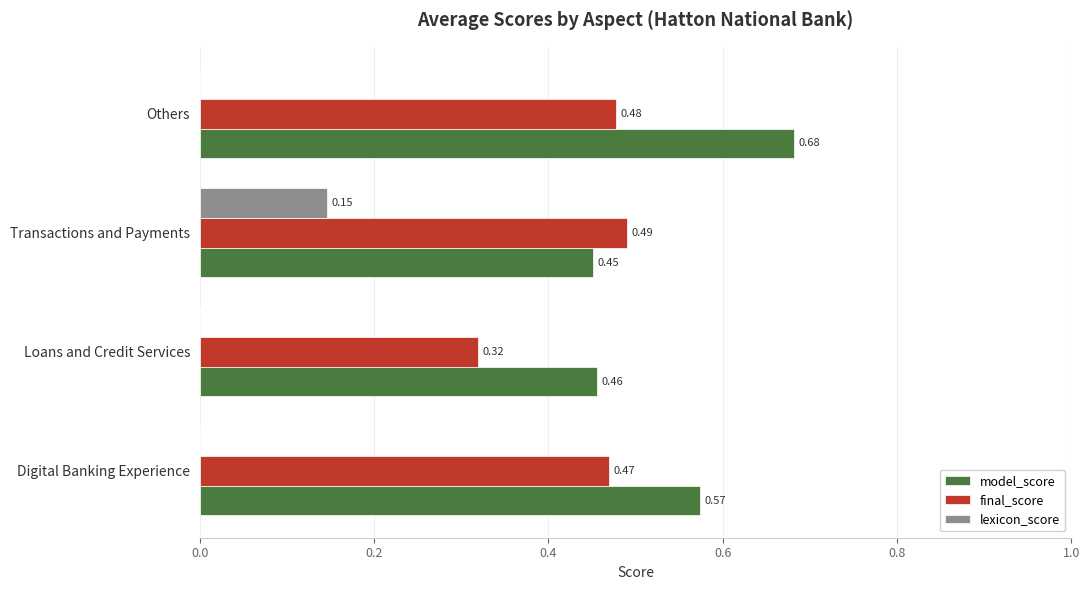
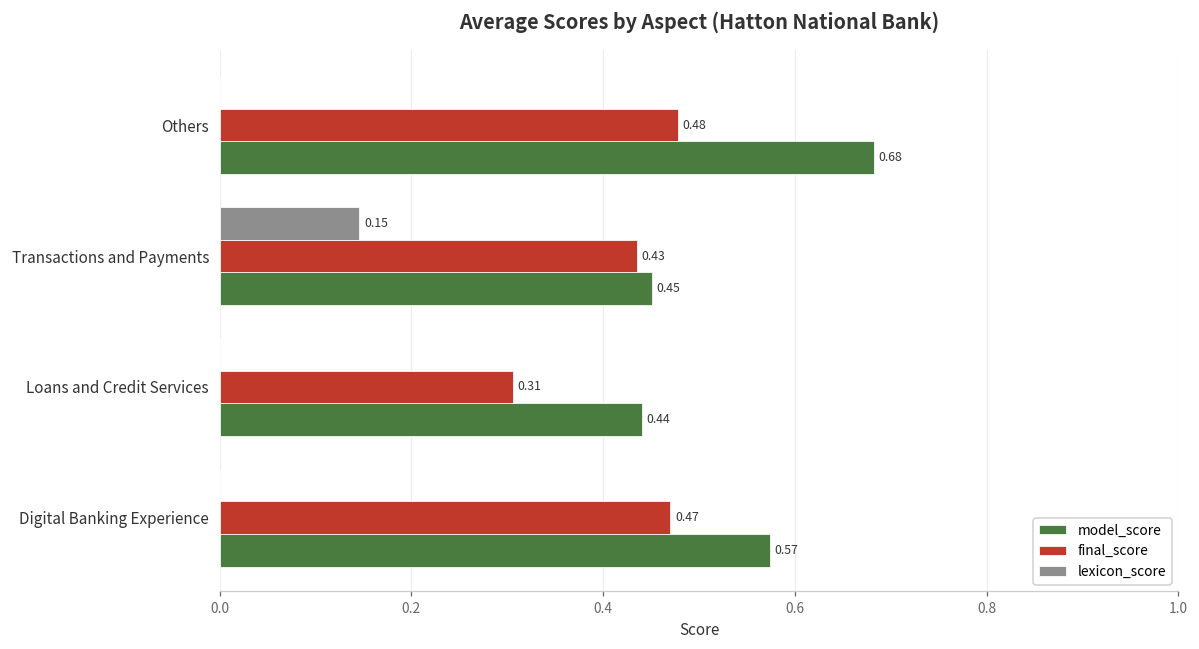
  {
    "model_score": {
      "Others": 0.68,
      "Transactions and Payments": 0.45,
-     "Loans and Credit Services": 0.46,
+     "Loans and Credit Services": 0.44,
      "Digital Banking Experience": 0.57
    },
    "final_score": {
      "Others": 0.48,
-     "Transactions and Payments": 0.49,
-     "Loans and Credit Services": 0.32,
+     "Transactions and Payments": 0.43,
+     "Loans and Credit Services": 0.31,
      "Digital Banking Experience": 0.47
    },
    "lexicon_score": {
      "Transactions and Payments": 0.15
    }
  }
